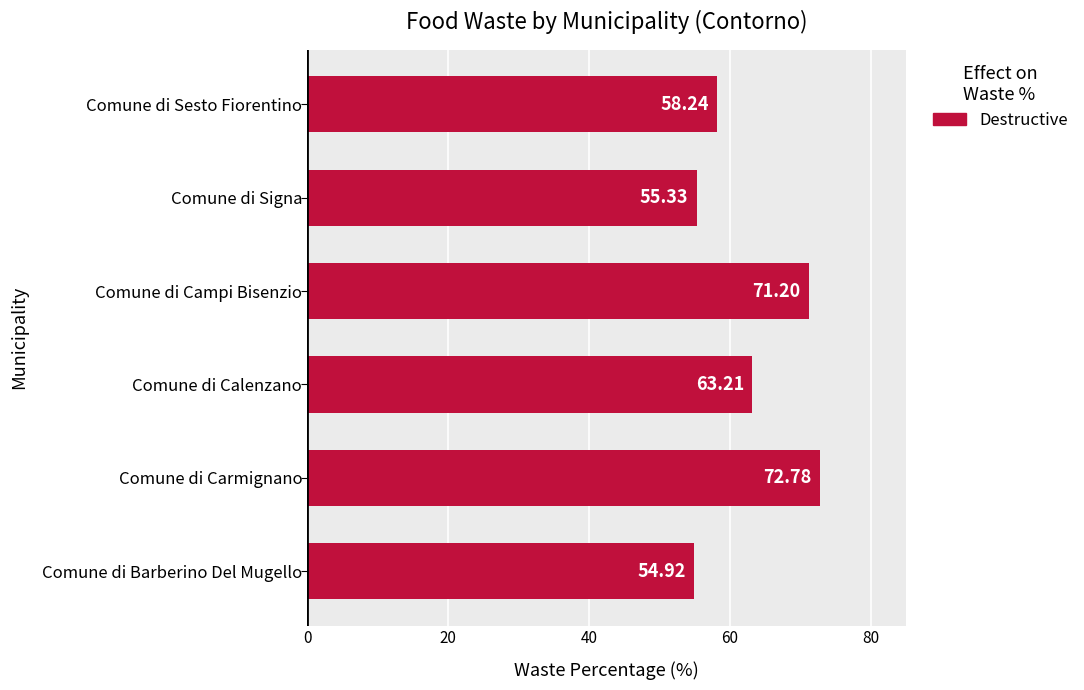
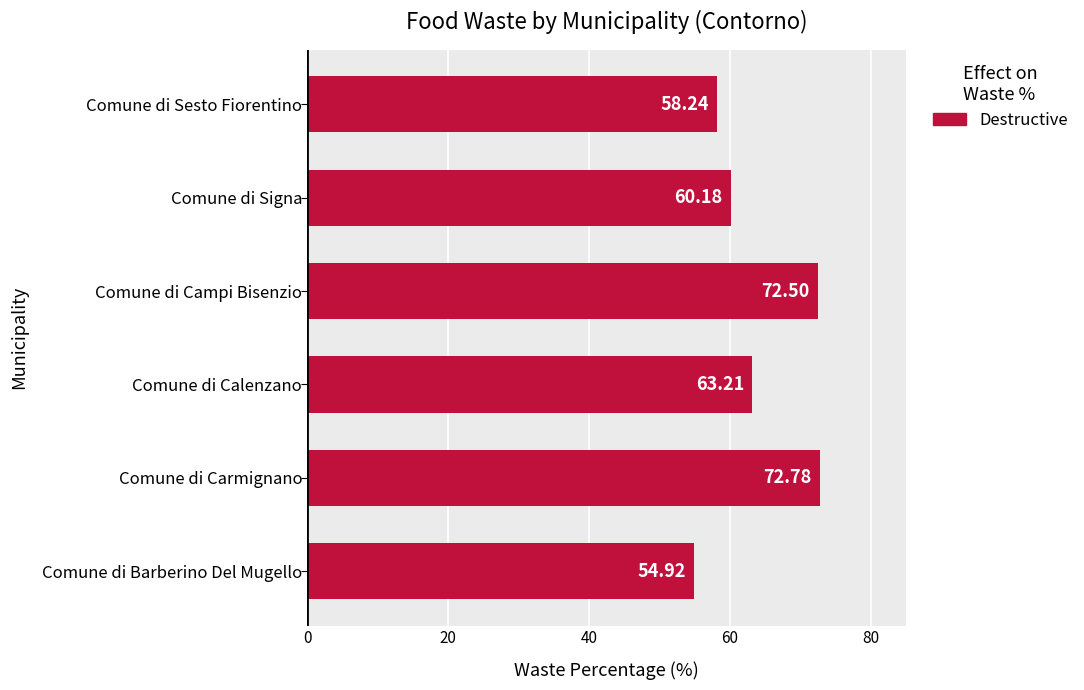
  {
    "Comune di Sesto Fiorentino": 58.24,
-   "Comune di Signa": 55.33,
-   "Comune di Campi Bisenzio": 71.20,
+   "Comune di Signa": 60.18,
+   "Comune di Campi Bisenzio": 72.50,
    "Comune di Calenzano": 63.21,
    "Comune di Carmignano": 72.78,
    "Comune di Barberino Del Mugello": 54.92
  }
